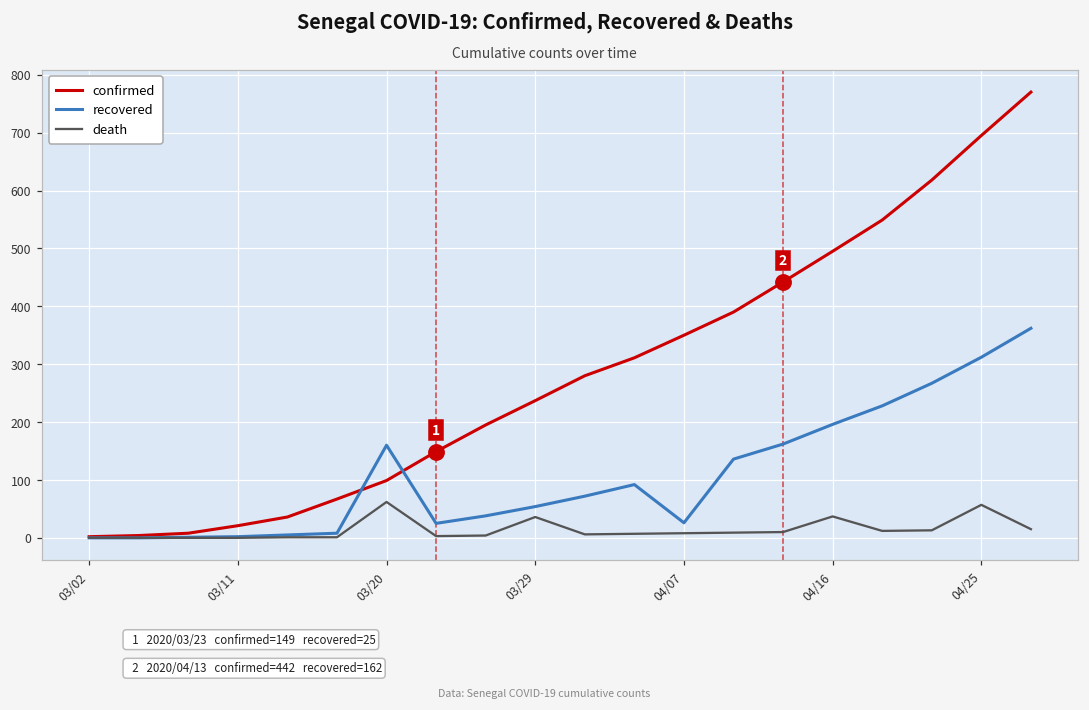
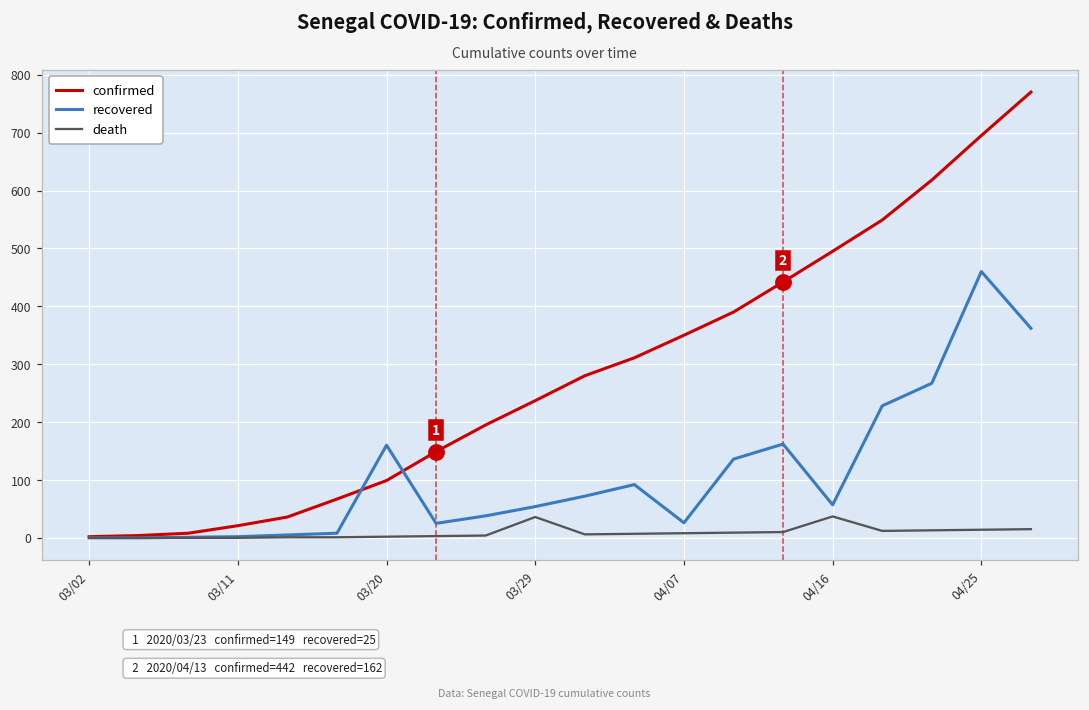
  {
    "recovered": {
      "03/20": 160,
      "03/29": 50,
      "04/07": 30,
-     "04/16": 200,
-     "04/25": 310
+     "04/16": 60,
+     "04/25": 460
    },
    "death": {
-     "03/20": 60,
+     "03/20": 0,
      "03/29": 40,
      "04/07": 10,
      "04/16": 40,
-     "04/25": 60
+     "04/25": 10
    }
  }
